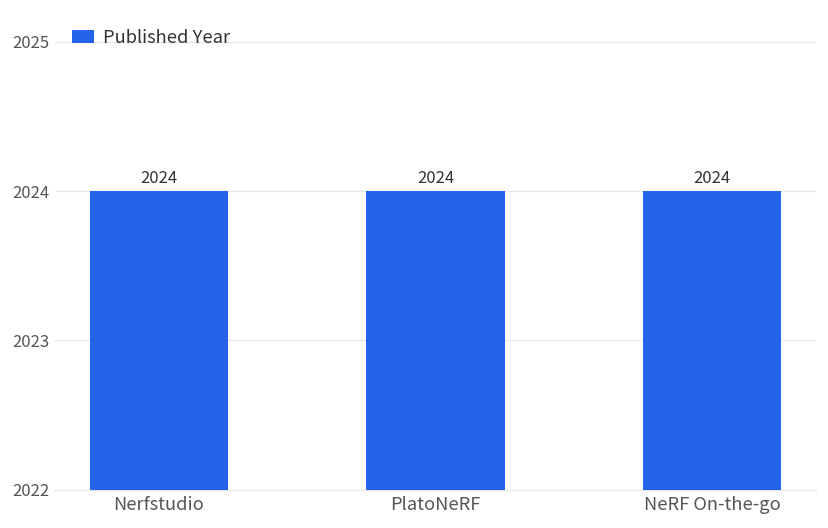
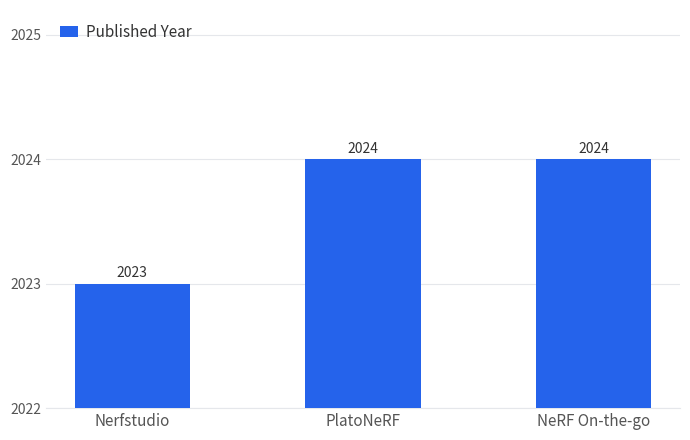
  {
-   "Nerfstudio": 2024,
+   "Nerfstudio": 2023,
    "PlatoNeRF": 2024,
    "NeRF On-the-go": 2024
  }
